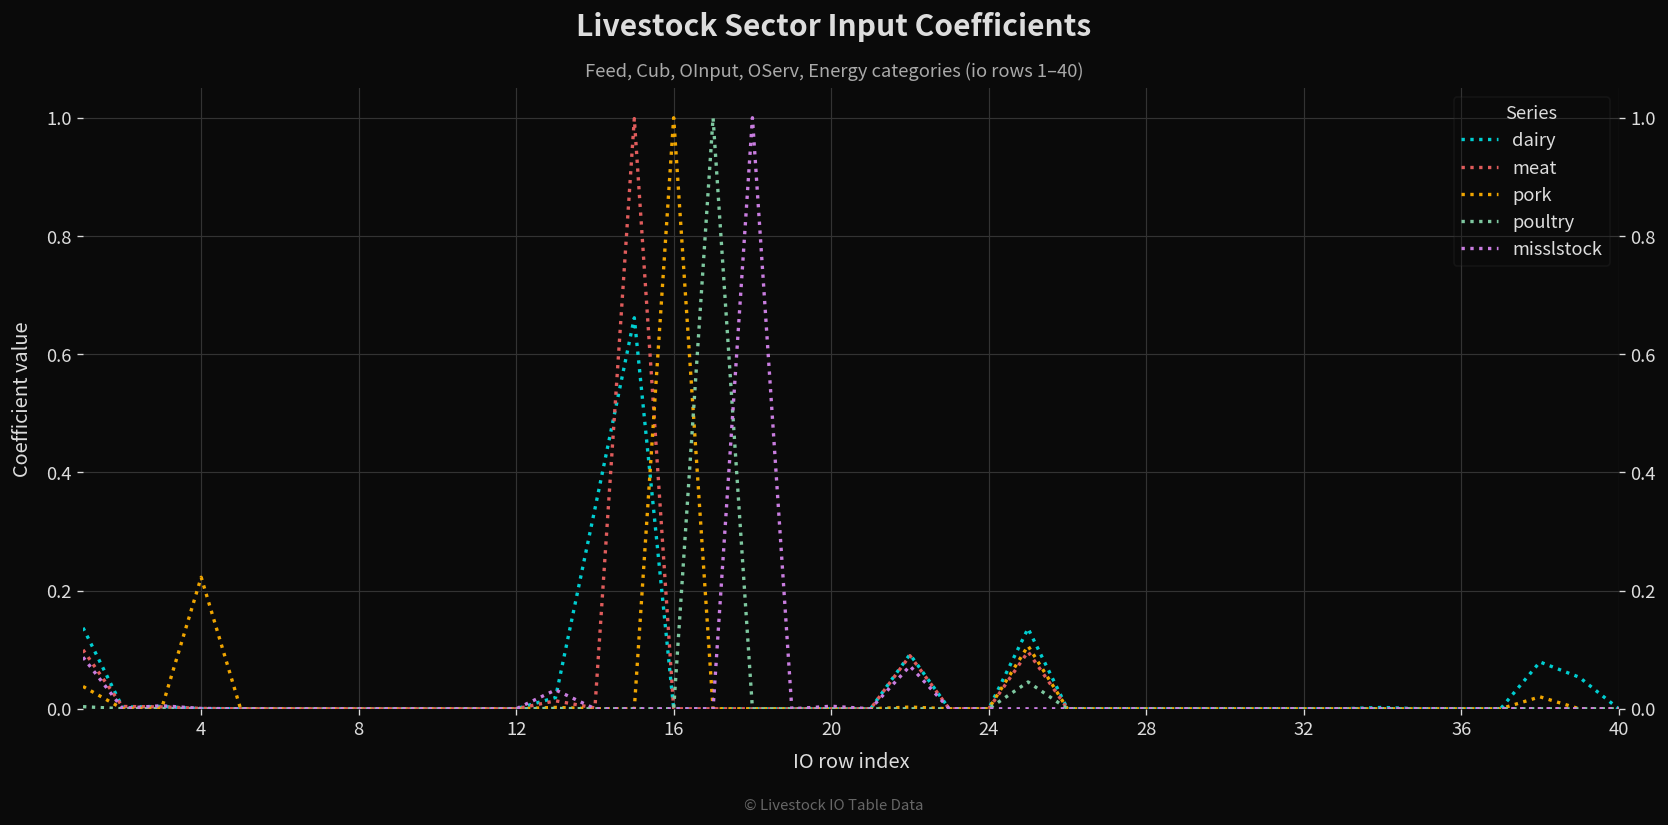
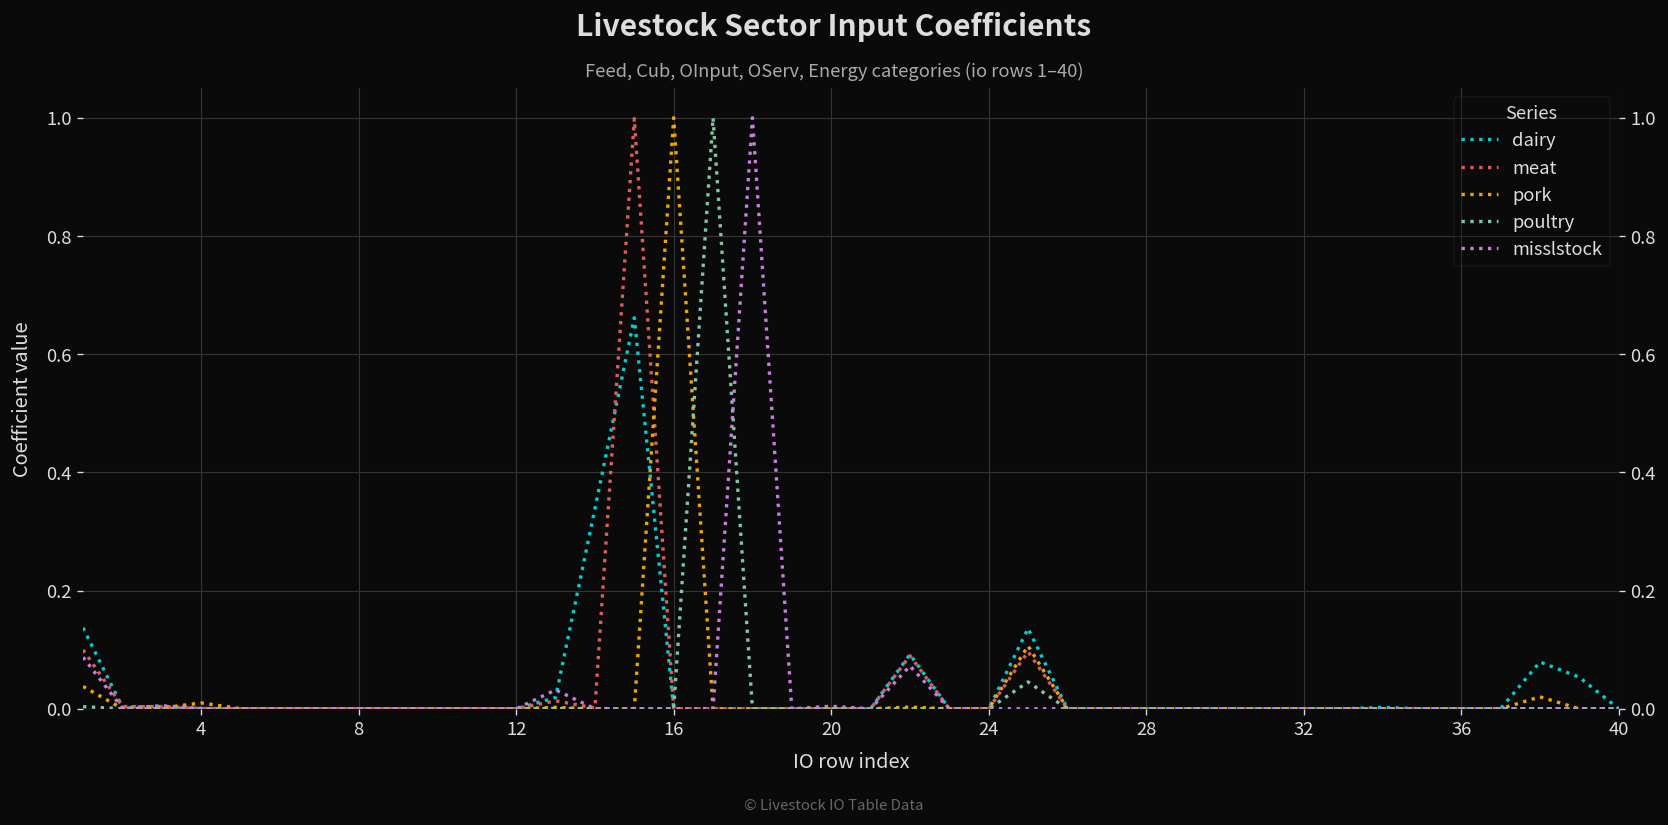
  {
    "pork": {
-     "4": 0.22,
+     "4": 0.01,
      "16": 1.00
    }
  }
